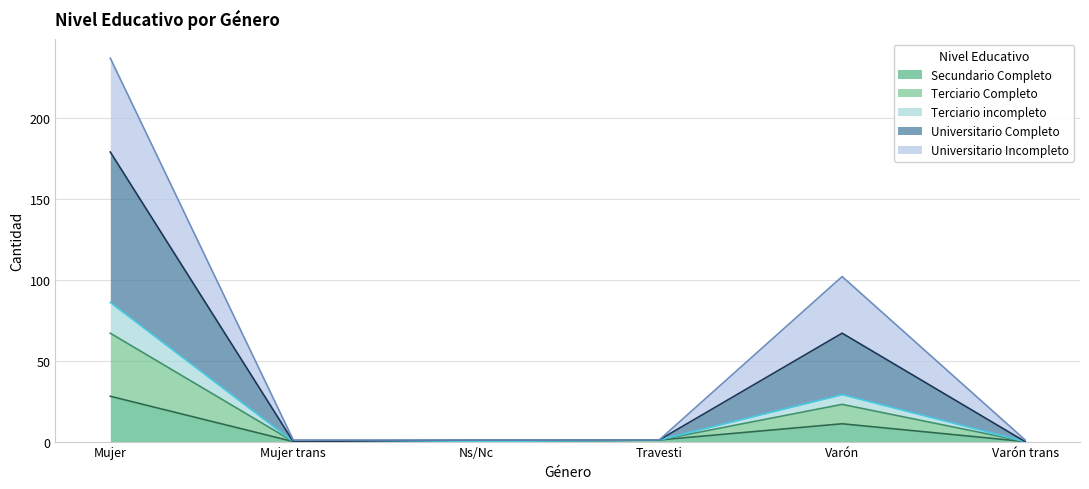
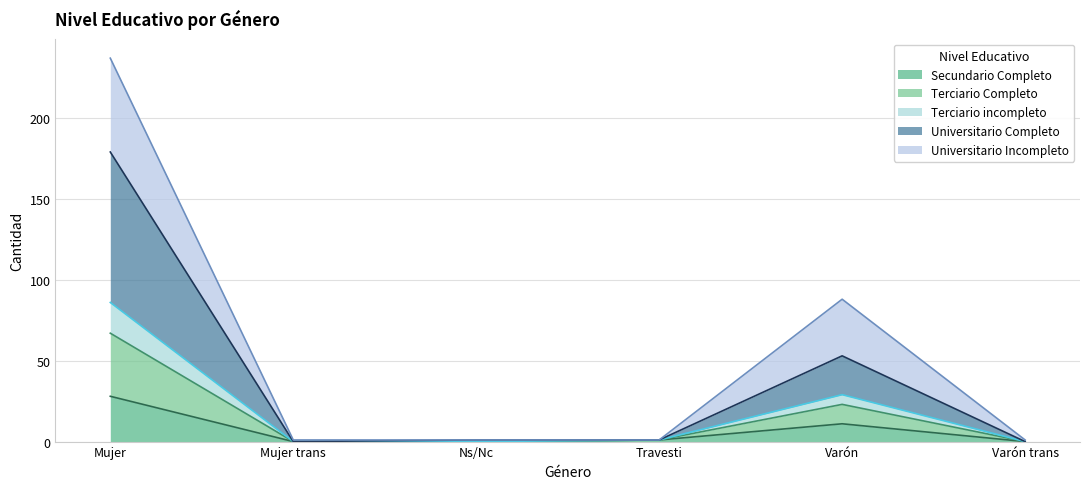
  {
    "Universitario Completo": {
      "Mujer": 93,
-     "Varón": 38
+     "Varón": 24
    }
  }
